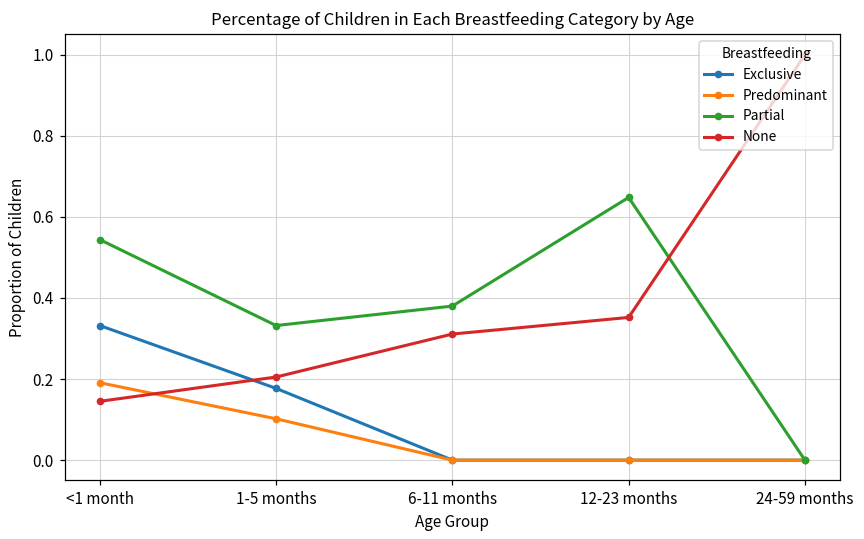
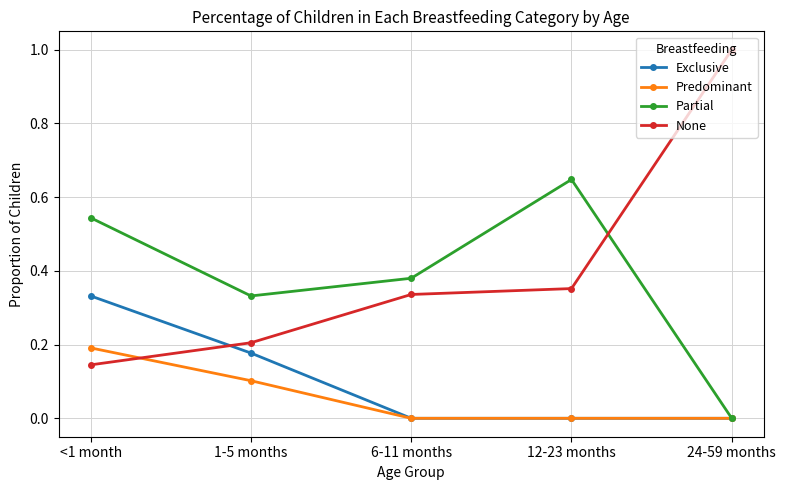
  {
    "Exclusive": {
      "<1 month": 0.33,
      "1-5 months": 0.18
    },
    "Predominant": {
      "<1 month": 0.19,
      "1-5 months": 0.10
    },
    "Partial": {
      "<1 month": 0.54,
      "1-5 months": 0.33,
      "6-11 months": 0.38,
      "12-23 months": 0.65
    },
    "None": {
      "<1 month": 0.15,
      "1-5 months": 0.21,
-     "6-11 months": 0.31,
+     "6-11 months": 0.34,
      "12-23 months": 0.35
    }
  }
